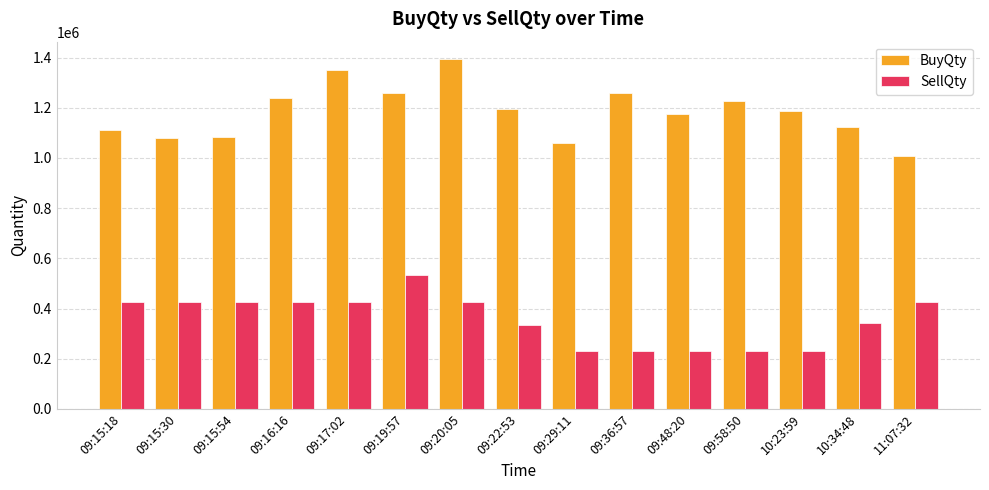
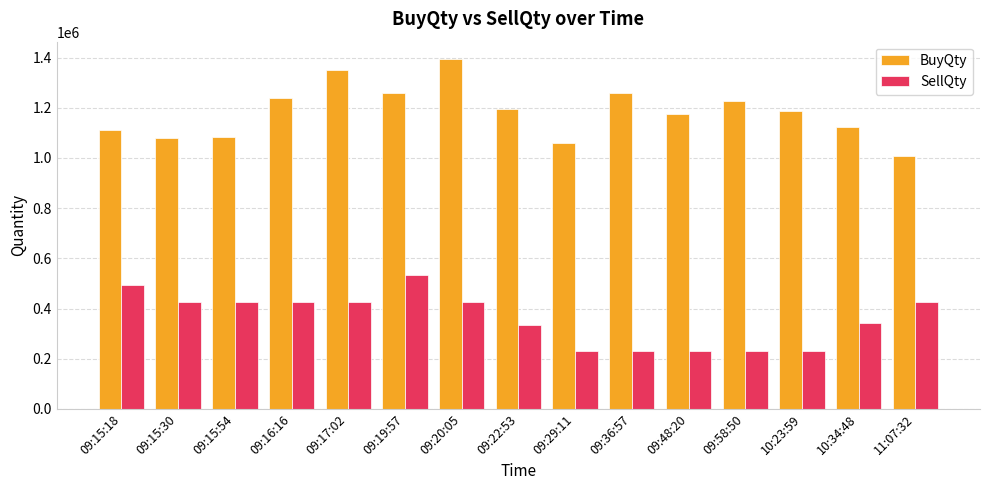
  {
    "BuyQty": {
      "09:15:18": 1110000,
      "09:15:30": 1080000,
      "09:15:54": 1080000,
      "09:16:16": 1240000,
      "09:17:02": 1350000,
      "09:19:57": 1260000,
      "09:20:05": 1390000,
      "09:22:53": 1200000,
      "09:29:11": 1060000,
      "09:36:57": 1260000,
      "09:48:20": 1180000,
      "09:58:50": 1230000,
      "10:23:59": 1190000,
      "10:34:48": 1120000,
      "11:07:32": 1010000
    },
    "SellQty": {
-     "09:15:18": 430000,
+     "09:15:18": 490000,
      "09:15:30": 430000,
      "09:15:54": 430000,
      "09:16:16": 430000,
      "09:17:02": 430000,
      "09:19:57": 530000,
      "09:20:05": 430000,
      "09:22:53": 330000,
      "09:29:11": 230000,
      "09:36:57": 230000,
      "09:48:20": 230000,
      "09:58:50": 230000,
      "10:23:59": 230000,
      "10:34:48": 340000,
      "11:07:32": 430000
    }
  }
